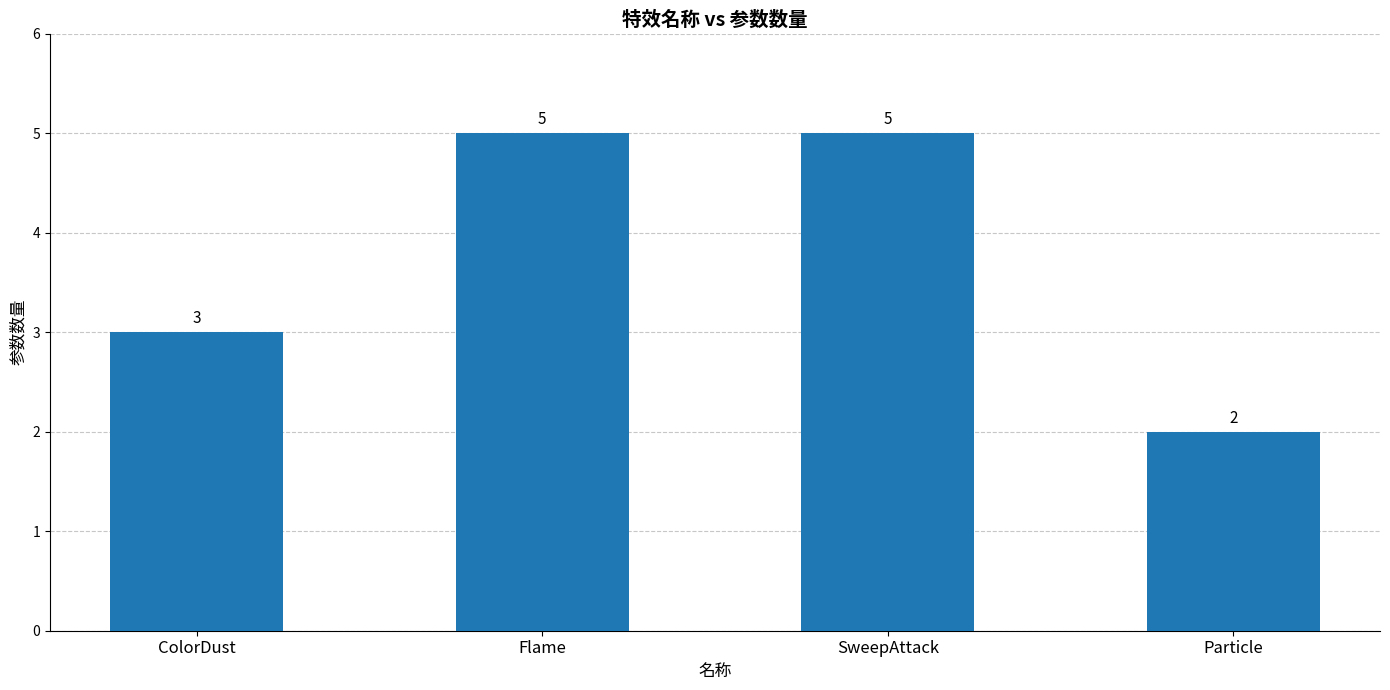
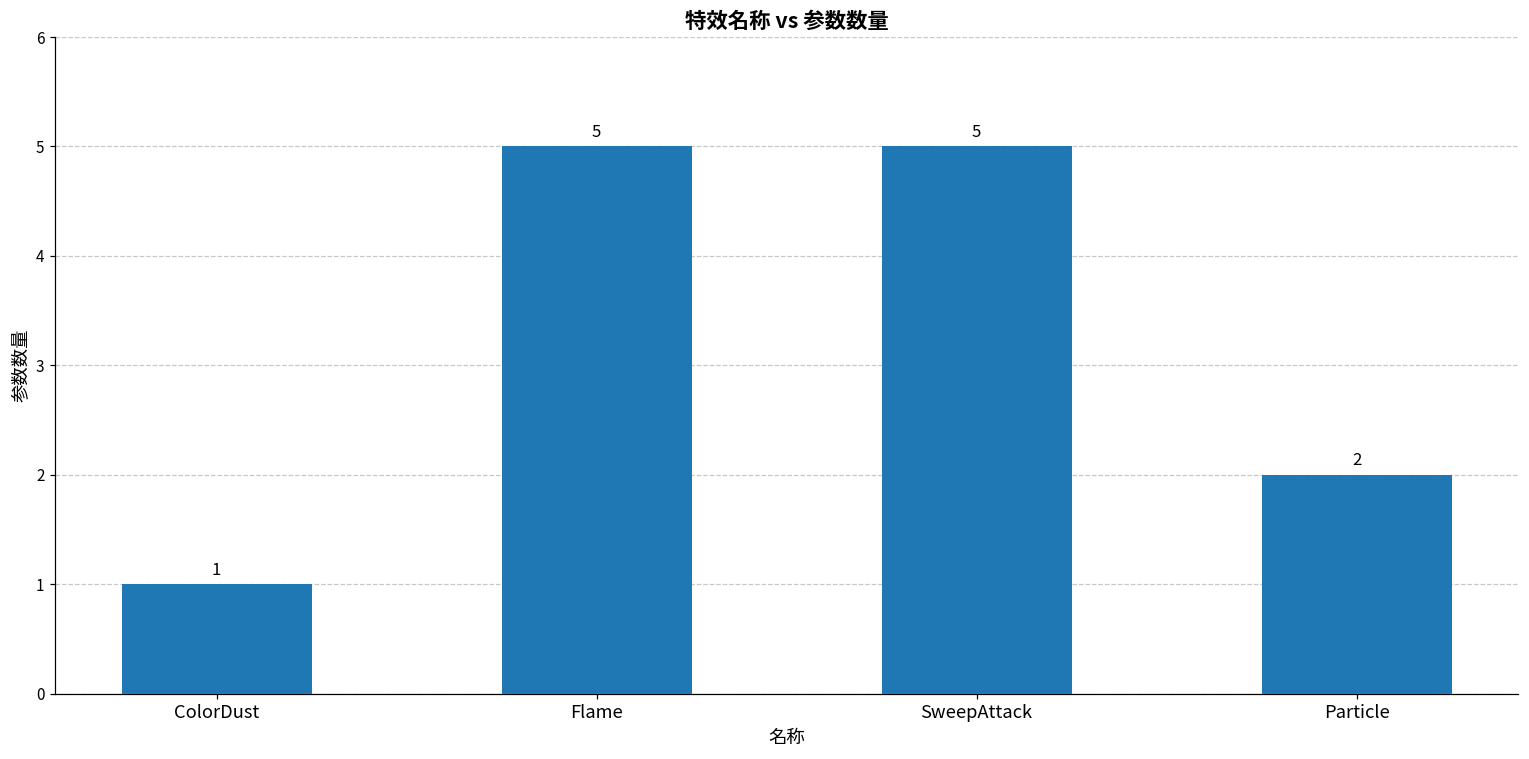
  {
-   "ColorDust": 3,
+   "ColorDust": 1,
    "Flame": 5,
    "SweepAttack": 5,
    "Particle": 2
  }
